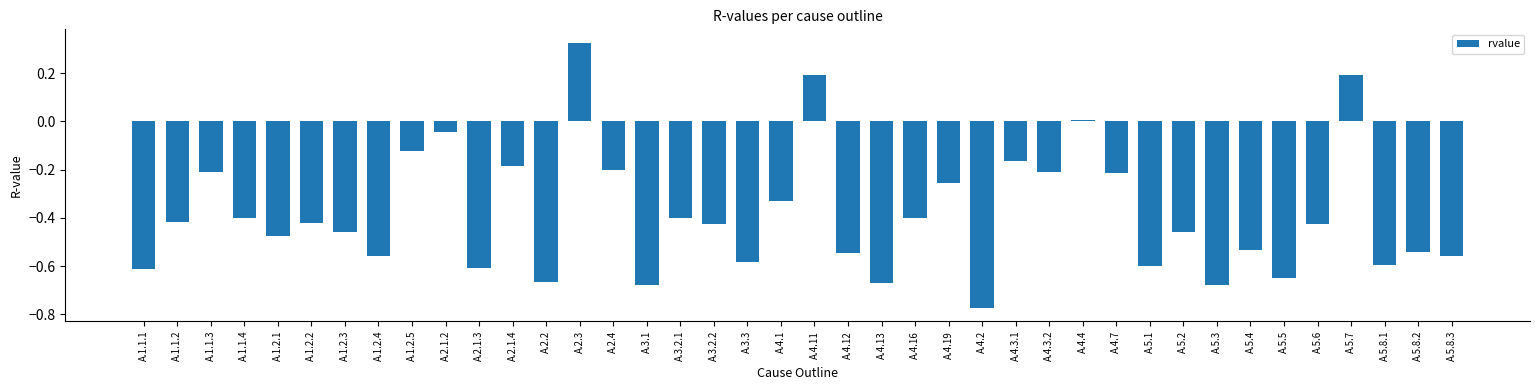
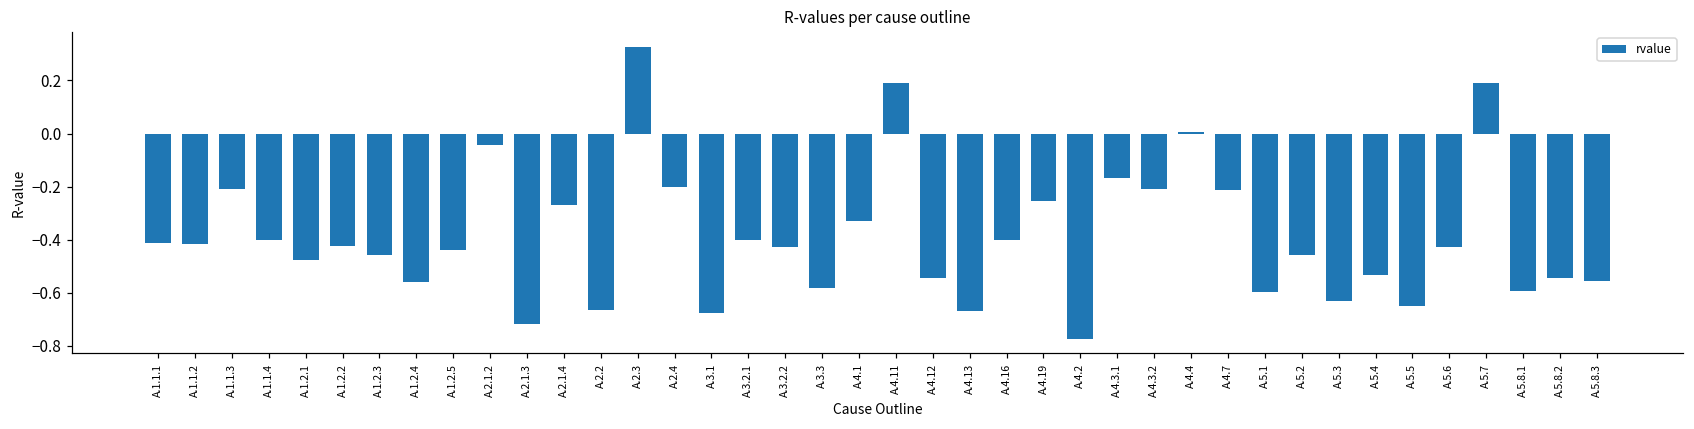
  {
-   "A.1.1.1": -0.61,
+   "A.1.1.1": -0.41,
    "A.1.1.2": -0.42,
    "A.1.1.3": -0.21,
    "A.1.1.4": -0.40,
    "A.1.2.1": -0.48,
    "A.1.2.2": -0.42,
    "A.1.2.3": -0.46,
    "A.1.2.4": -0.56,
-   "A.1.2.5": -0.12,
+   "A.1.2.5": -0.44,
    "A.2.1.2": -0.04,
-   "A.2.1.3": -0.61,
-   "A.2.1.4": -0.19,
+   "A.2.1.3": -0.72,
+   "A.2.1.4": -0.27,
    "A.2.2": -0.67,
    "A.2.3": 0.33,
    "A.2.4": -0.20,
    "A.3.1": -0.68,
    "A.3.2.1": -0.40,
    "A.3.2.2": -0.43,
    "A.3.3": -0.58,
    "A.4.1": -0.33,
    "A.4.11": 0.19,
    "A.4.12": -0.55,
    "A.4.13": -0.67,
    "A.4.16": -0.40,
    "A.4.19": -0.25,
    "A.4.2": -0.77,
    "A.4.3.1": -0.17,
    "A.4.3.2": -0.21,
    "A.4.7": -0.21,
    "A.5.1": -0.60,
    "A.5.2": -0.46,
-   "A.5.3": -0.68,
+   "A.5.3": -0.63,
    "A.5.4": -0.53,
    "A.5.5": -0.65,
    "A.5.6": -0.43,
    "A.5.7": 0.19,
    "A.5.8.1": -0.59,
    "A.5.8.2": -0.54,
    "A.5.8.3": -0.56
  }
